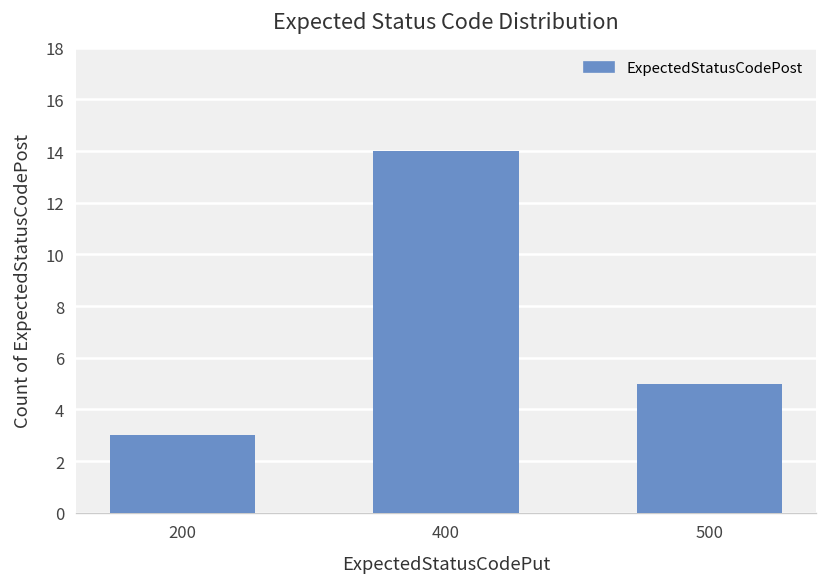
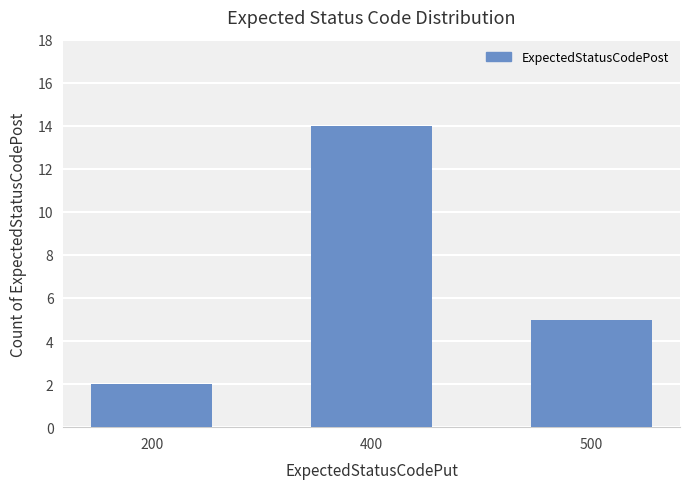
  {
-   "200": 3,
+   "200": 2,
    "400": 14,
    "500": 5
  }
